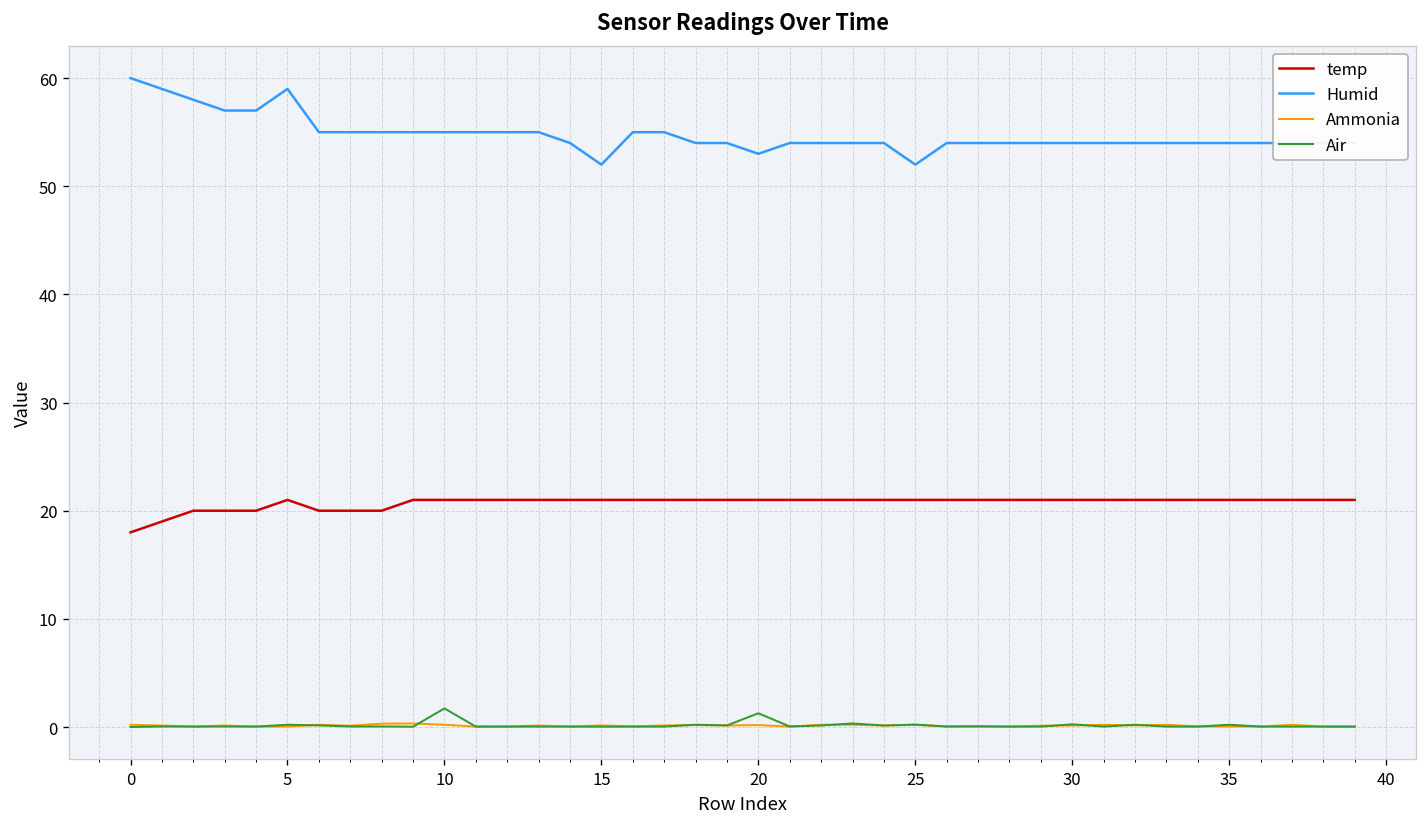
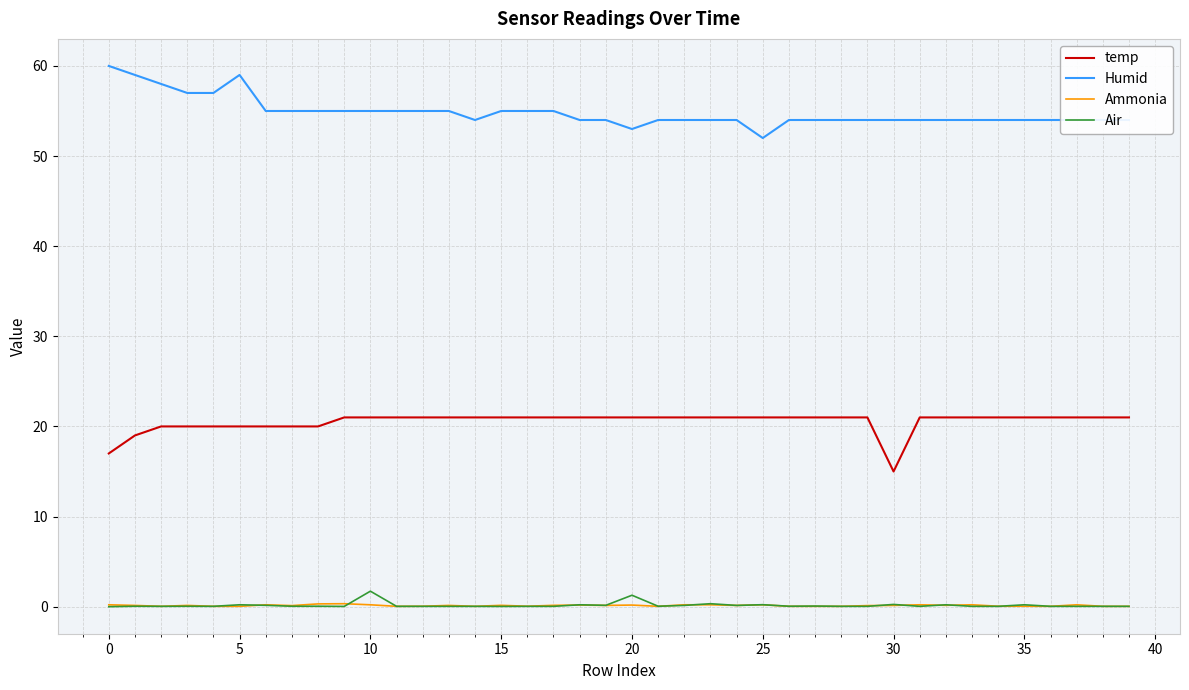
  {
    "temp": {
-     "0": 18,
-     "5": 21,
+     "0": 17,
+     "5": 20,
      "10": 21,
      "15": 21,
      "20": 21,
      "25": 21,
-     "30": 21,
+     "30": 15,
      "35": 21
    },
    "Humid": {
      "0": 60,
      "5": 59,
      "10": 55,
-     "15": 52,
+     "15": 55,
      "20": 53,
      "25": 52,
      "30": 54,
      "35": 54
    },
    "Ammonia": {
      "10": 0,
      "20": 0
    },
    "Air": {
      "10": 2,
      "20": 1
    }
  }
